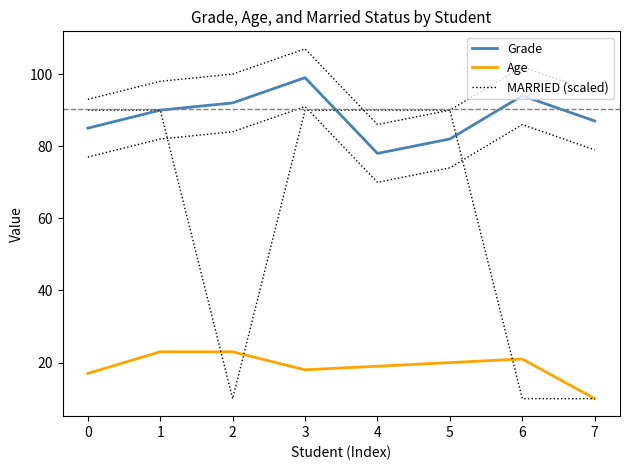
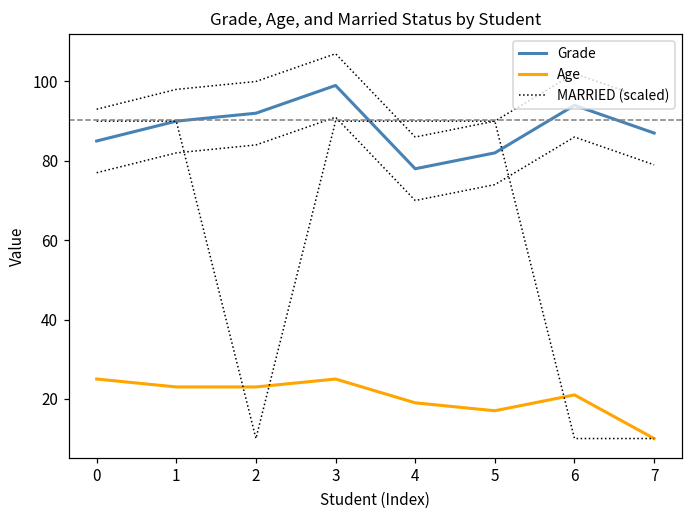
  {
    "Grade": {
      "0": 85,
      "2": 92,
      "3": 99,
      "4": 78,
      "5": 82,
      "7": 87
    },
    "Age": {
-     "0": 17,
+     "0": 25,
      "1": 23,
      "2": 23,
-     "3": 18,
+     "3": 25,
      "4": 19,
-     "5": 20,
+     "5": 17,
      "6": 21
    }
  }
